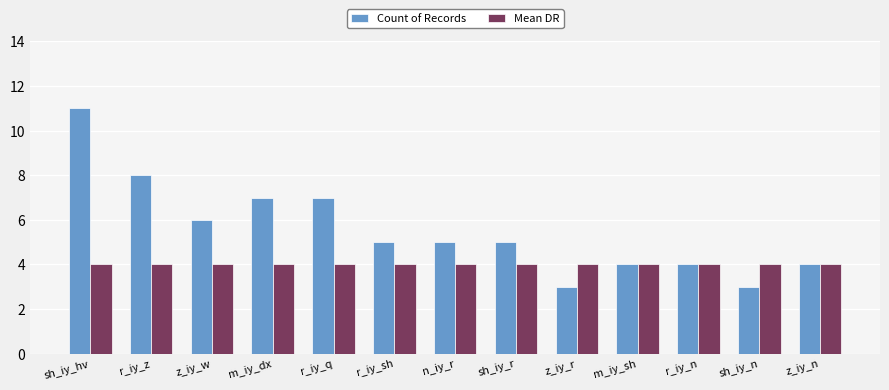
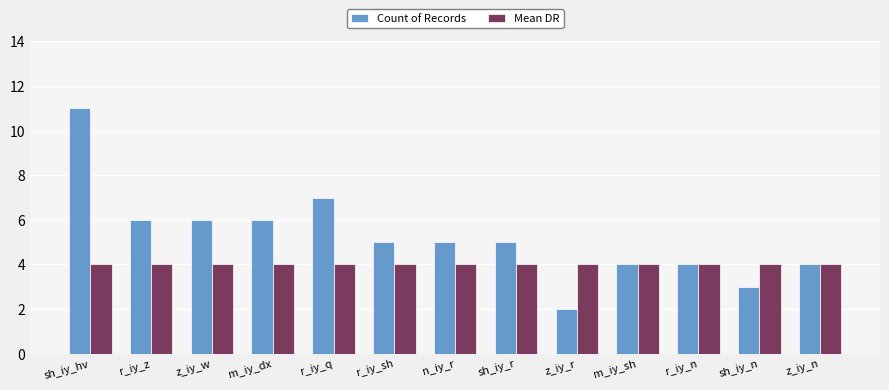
  {
    "Count of Records": {
      "sh_iy_hv": 11,
-     "r_iy_z": 8,
+     "r_iy_z": 6,
      "z_iy_w": 6,
-     "m_iy_dx": 7,
+     "m_iy_dx": 6,
      "r_iy_q": 7,
      "r_iy_sh": 5,
      "n_iy_r": 5,
      "sh_iy_r": 5,
-     "z_iy_r": 3,
+     "z_iy_r": 2,
      "m_iy_sh": 4,
      "r_iy_n": 4,
      "sh_iy_n": 3,
      "z_iy_n": 4
    },
    "Mean DR": {
      "sh_iy_hv": 4,
      "r_iy_z": 4,
      "z_iy_w": 4,
      "m_iy_dx": 4,
      "r_iy_q": 4,
      "r_iy_sh": 4,
      "n_iy_r": 4,
      "sh_iy_r": 4,
      "z_iy_r": 4,
      "m_iy_sh": 4,
      "r_iy_n": 4,
      "sh_iy_n": 4,
      "z_iy_n": 4
    }
  }
